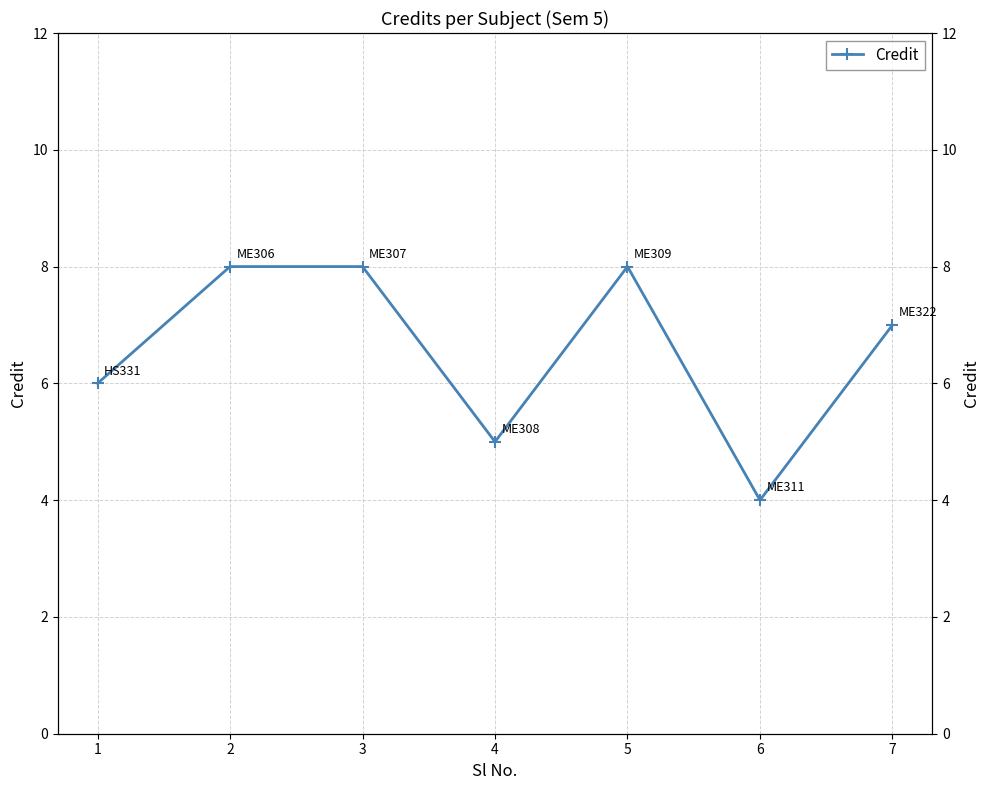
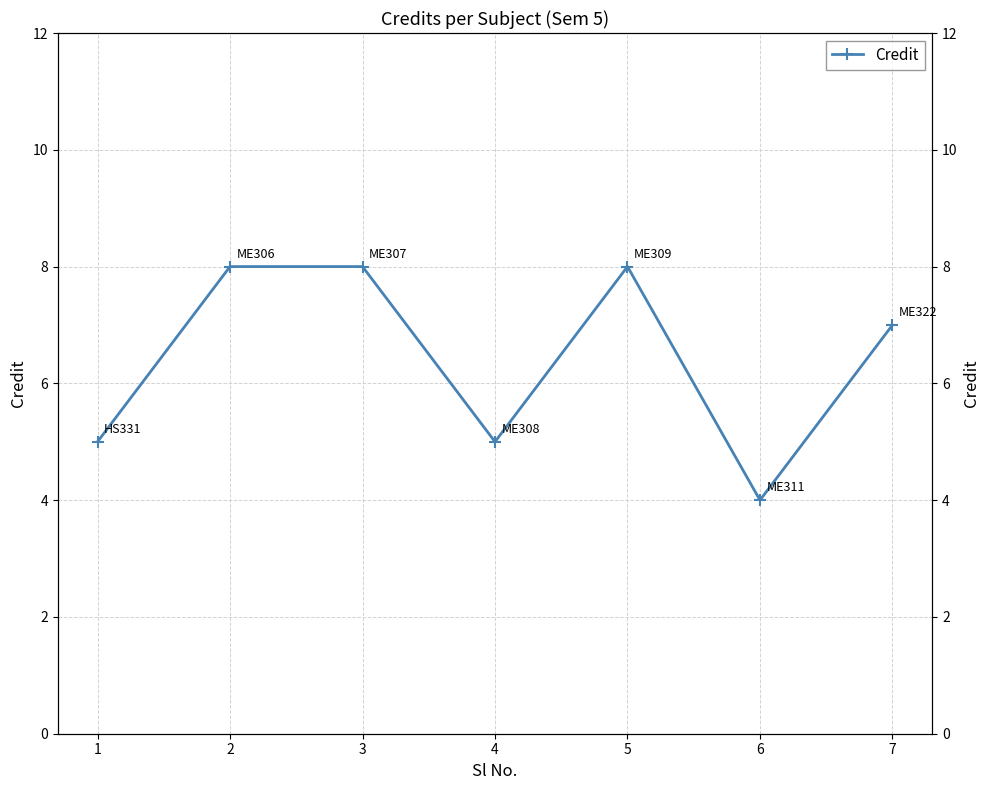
  {
-   "1": 6,
+   "1": 5,
    "2": 8,
    "3": 8,
    "4": 5,
    "5": 8,
    "6": 4,
    "7": 7
  }
